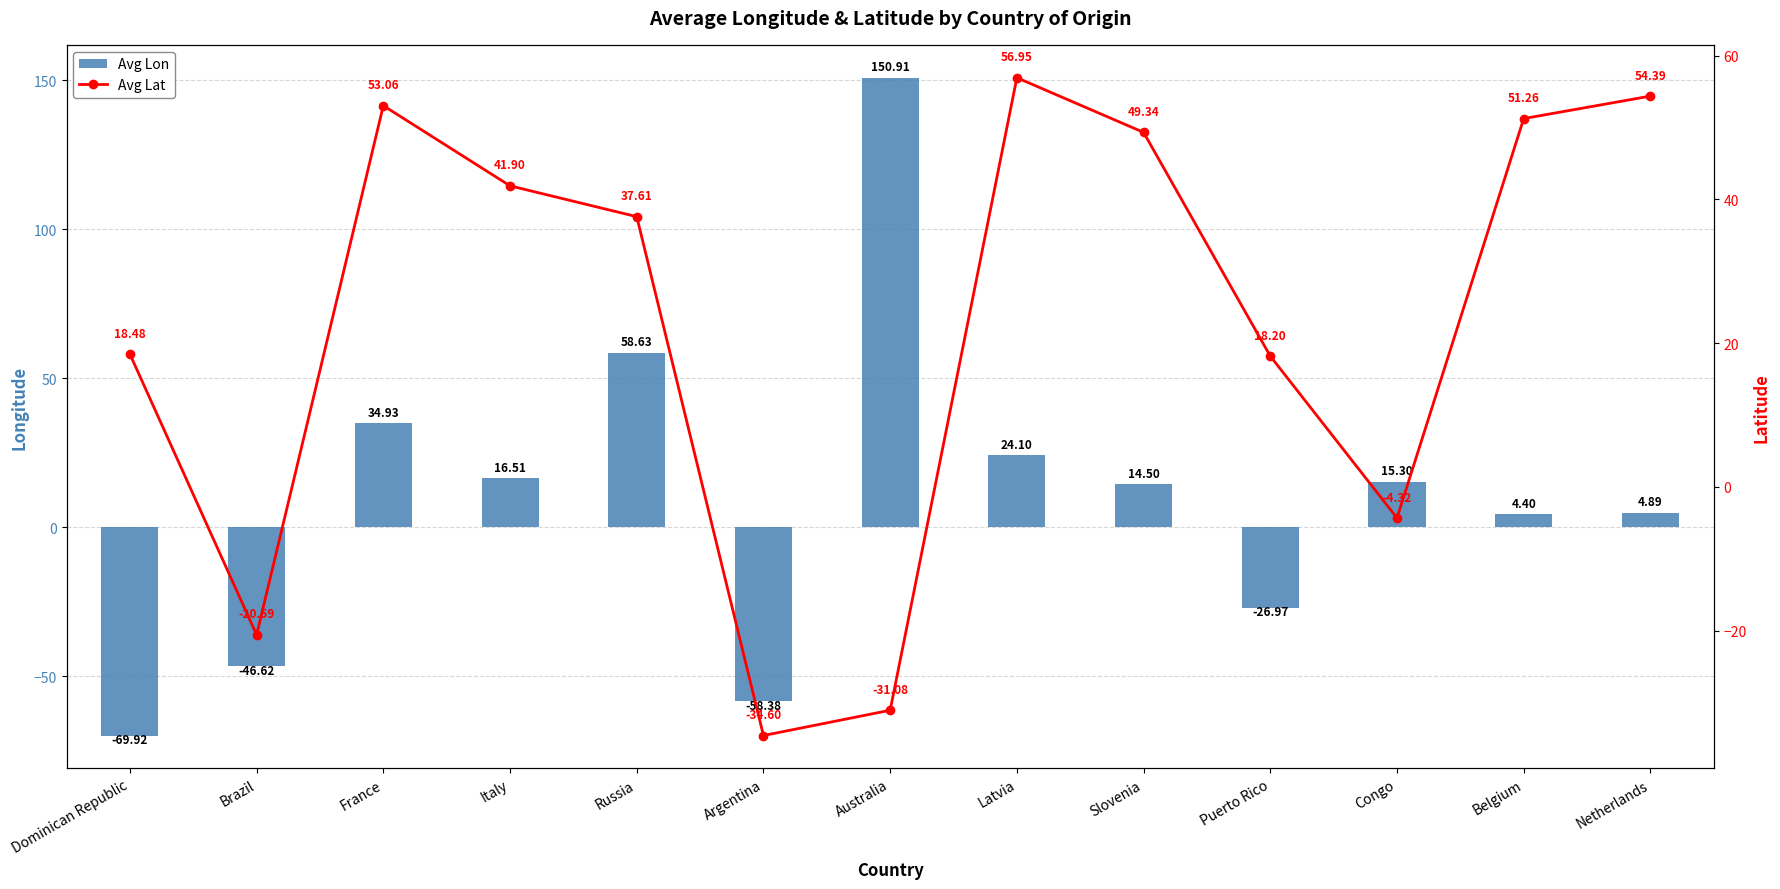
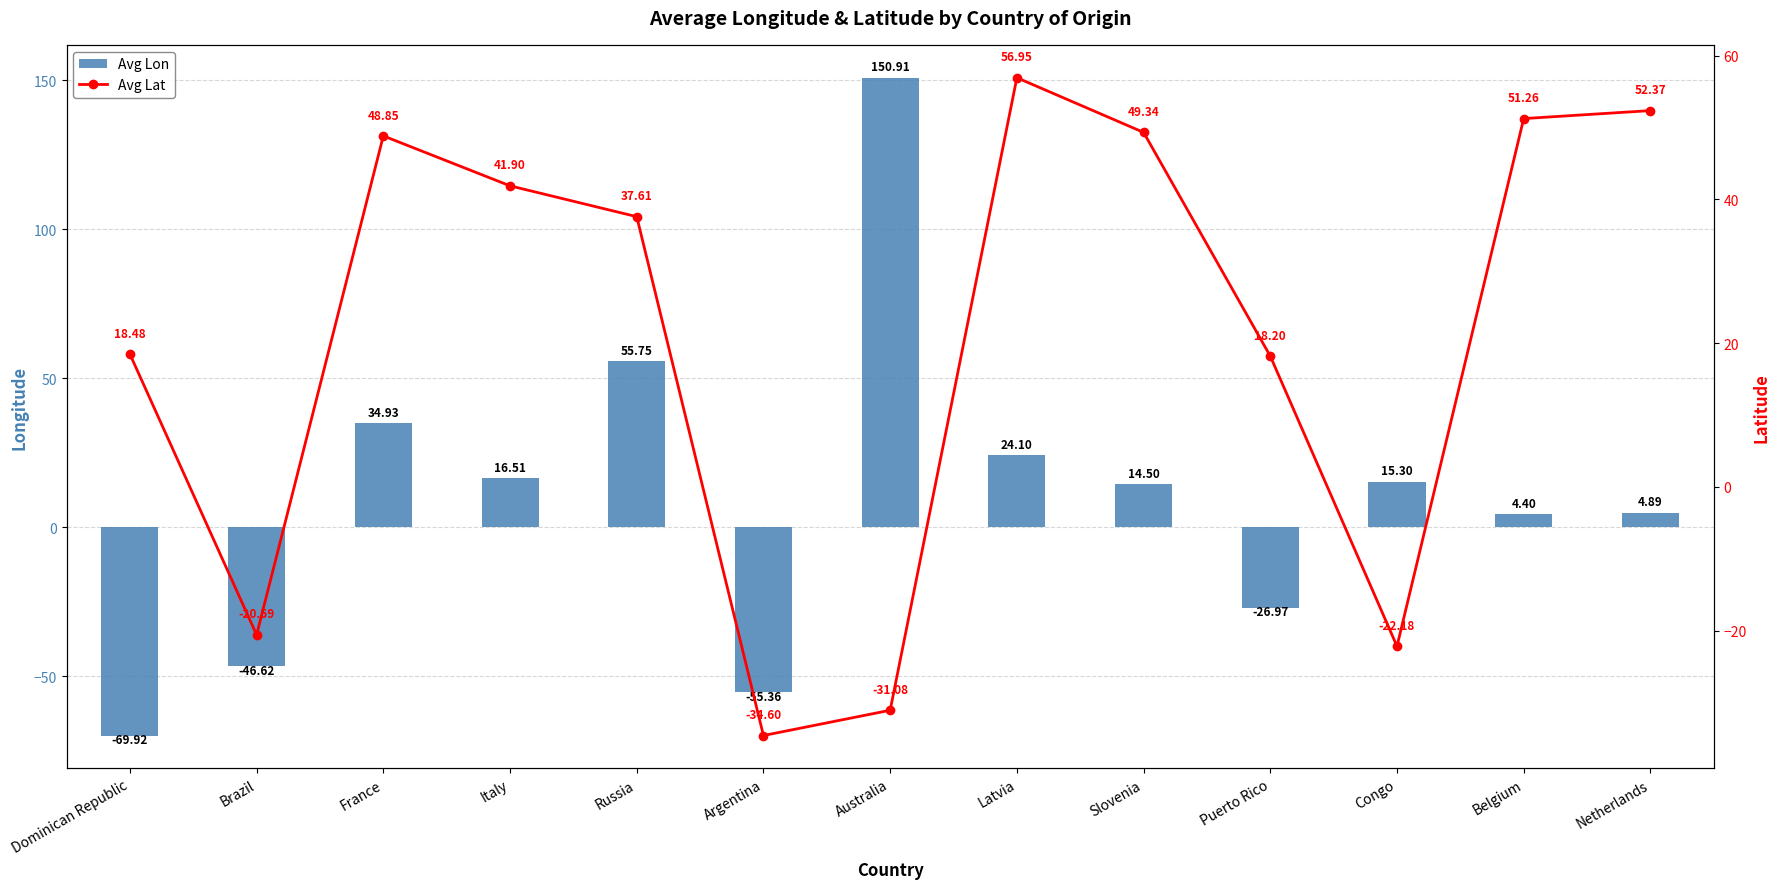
  {
    "Avg Lon": {
      "Dominican Republic": -69.92,
      "Brazil": -46.62,
      "France": 34.93,
      "Italy": 16.51,
-     "Russia": 58.63,
-     "Argentina": -58.38,
+     "Russia": 55.75,
+     "Argentina": -55.36,
      "Australia": 150.91,
      "Latvia": 24.10,
      "Slovenia": 14.50,
      "Puerto Rico": -26.97,
      "Congo": 15.30,
      "Belgium": 4.40,
      "Netherlands": 4.89
    },
    "Avg Lat": {
      "Dominican Republic": 18.48,
      "Brazil": -20.59,
-     "France": 53.06,
+     "France": 48.85,
      "Italy": 41.90,
      "Russia": 37.61,
      "Argentina": -34.60,
      "Australia": -31.08,
      "Latvia": 56.95,
      "Slovenia": 49.34,
      "Puerto Rico": 18.20,
-     "Congo": -4.32,
+     "Congo": -22.18,
      "Belgium": 51.26,
-     "Netherlands": 54.39
+     "Netherlands": 52.37
    }
  }
